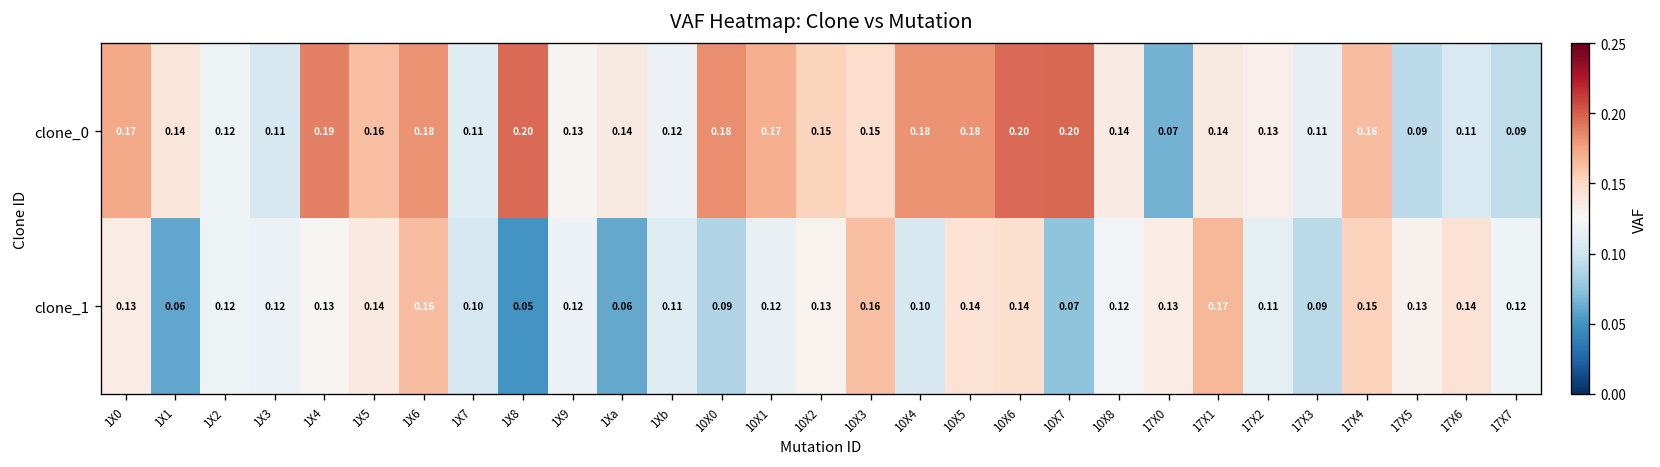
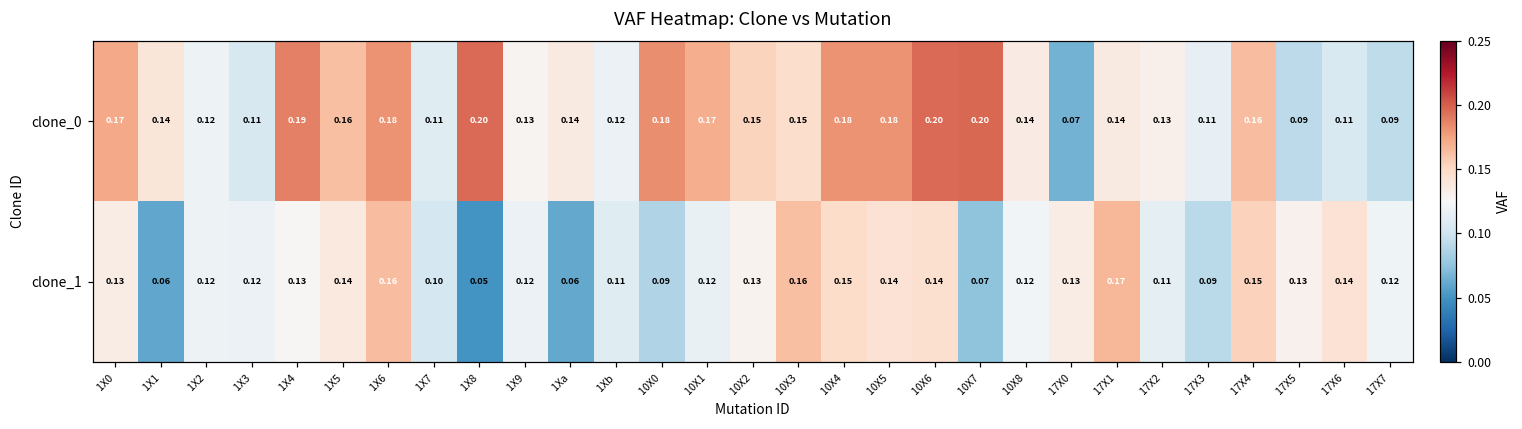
  {
    "clone_0": {
      "1X0": 0.17,
      "1X1": 0.14,
      "1X2": 0.12,
      "1X3": 0.11,
      "1X4": 0.19,
      "1X5": 0.16,
      "1X6": 0.18,
      "1X7": 0.11,
      "1X8": 0.20,
      "1X9": 0.13,
      "1Xa": 0.14,
      "1Xb": 0.12,
      "10X0": 0.18,
      "10X1": 0.17,
      "10X2": 0.15,
      "10X3": 0.15,
      "10X4": 0.18,
      "10X5": 0.18,
      "10X6": 0.20,
      "10X7": 0.20,
      "10X8": 0.14,
      "17X0": 0.07,
      "17X1": 0.14,
      "17X2": 0.13,
      "17X3": 0.11,
      "17X4": 0.16,
      "17X5": 0.09,
      "17X6": 0.11,
      "17X7": 0.09
    },
    "clone_1": {
      "1X0": 0.13,
      "1X1": 0.06,
      "1X2": 0.12,
      "1X3": 0.12,
      "1X4": 0.13,
      "1X5": 0.14,
      "1X6": 0.16,
      "1X7": 0.10,
      "1X8": 0.05,
      "1X9": 0.12,
      "1Xa": 0.06,
      "1Xb": 0.11,
      "10X0": 0.09,
      "10X1": 0.12,
      "10X2": 0.13,
      "10X3": 0.16,
-     "10X4": 0.10,
+     "10X4": 0.15,
      "10X5": 0.14,
      "10X6": 0.14,
      "10X7": 0.07,
      "10X8": 0.12,
      "17X0": 0.13,
      "17X1": 0.17,
      "17X2": 0.11,
      "17X3": 0.09,
      "17X4": 0.15,
      "17X5": 0.13,
      "17X6": 0.14,
      "17X7": 0.12
    }
  }
